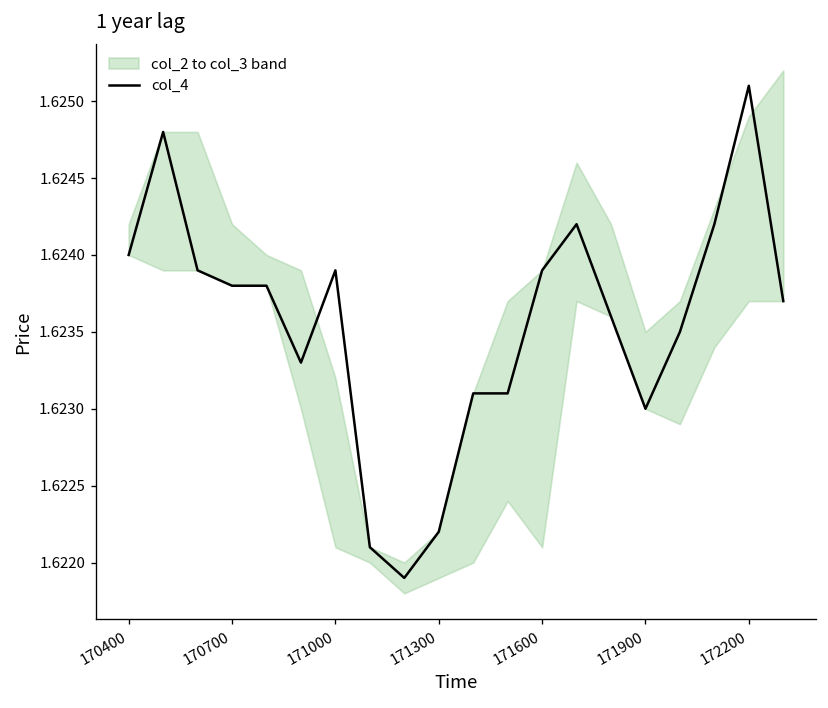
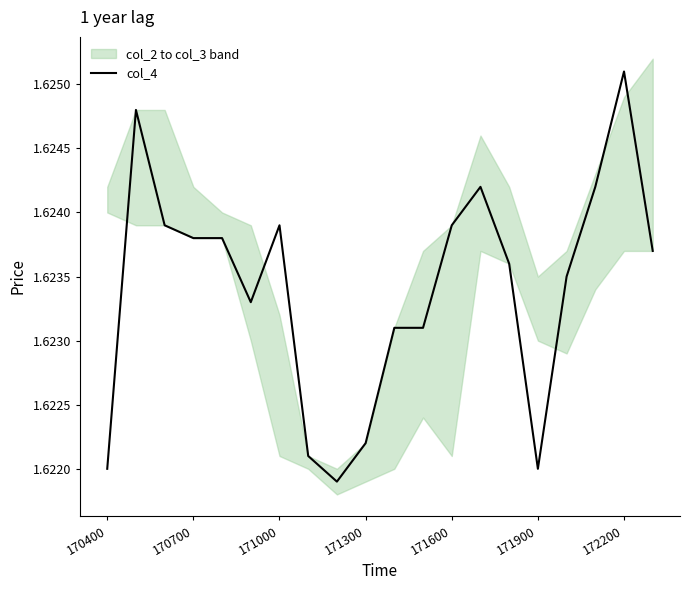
  {
    "col_4": {
-     "170400": 1.624,
+     "170400": 1.622,
      "170700": 1.62380,
      "171000": 1.62390,
-     "171900": 1.623,
+     "171900": 1.622,
      "172200": 1.62510
    }
  }
